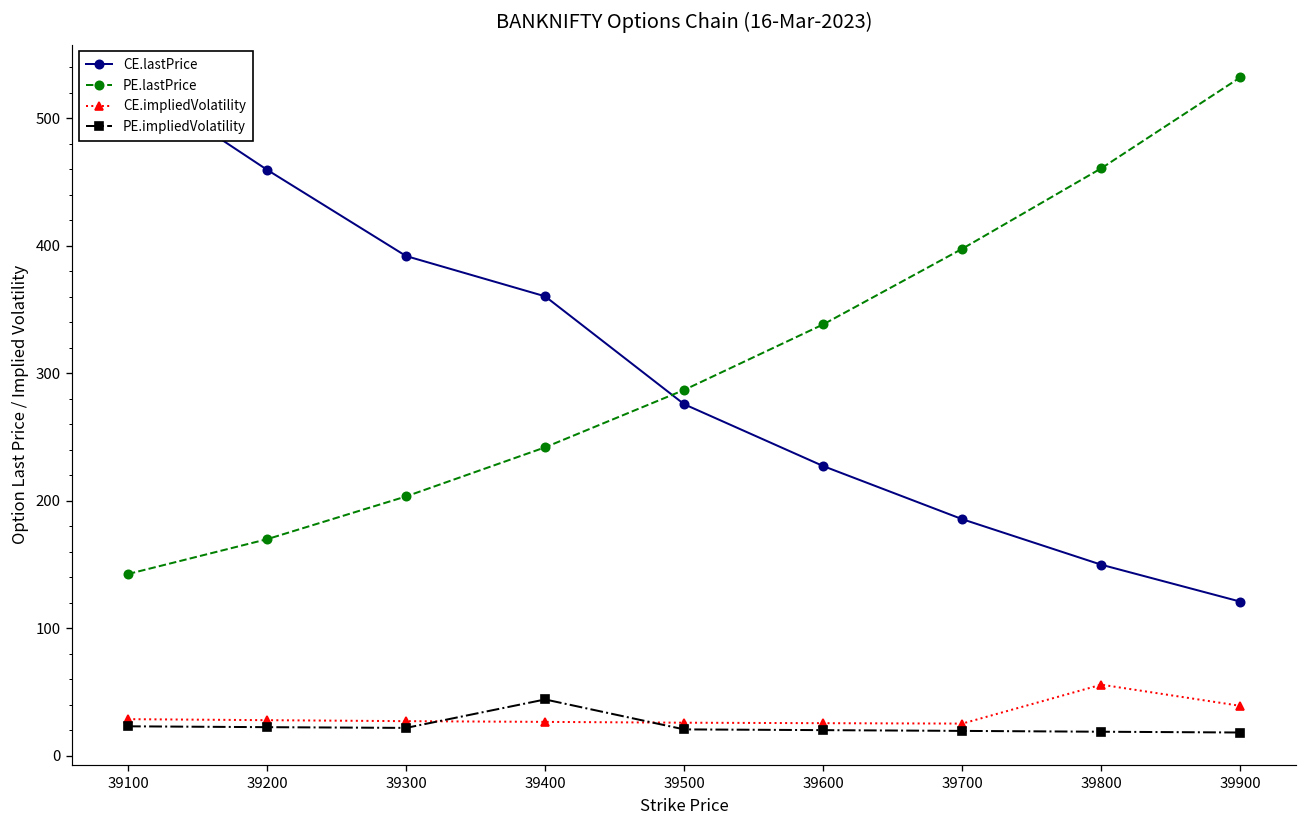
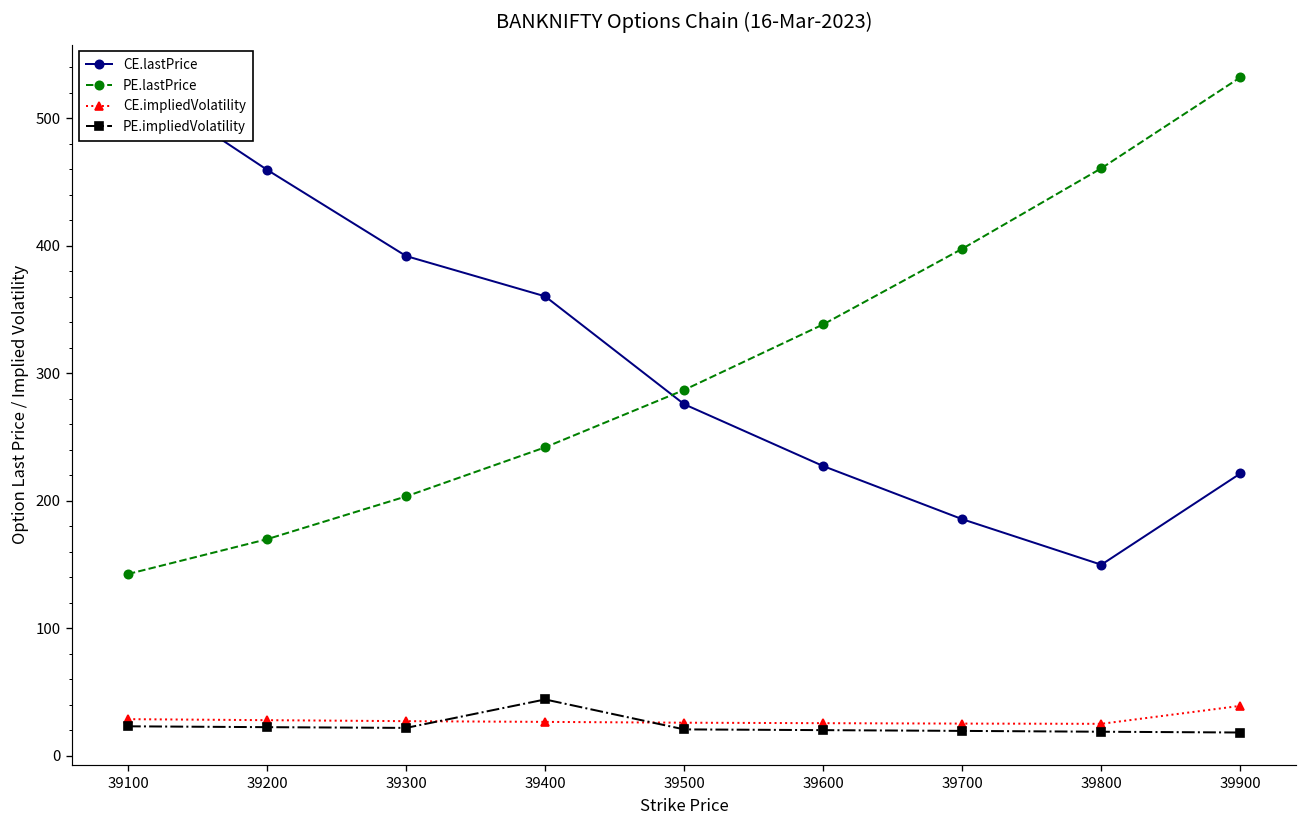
  {
    "CE.lastPrice": {
      "39200": 460,
      "39300": 392,
      "39400": 360,
      "39500": 276,
      "39600": 227,
      "39700": 186,
      "39800": 150,
-     "39900": 121
+     "39900": 222
    },
    "PE.lastPrice": {
      "39100": 143,
      "39200": 170,
      "39300": 204,
      "39400": 242,
      "39500": 287,
      "39600": 338,
      "39700": 398,
      "39800": 461,
      "39900": 532
    },
    "CE.impliedVolatility": {
      "39100": 29,
      "39200": 28,
      "39300": 27,
      "39400": 27,
      "39500": 26,
      "39600": 26,
      "39700": 25,
-     "39800": 56,
+     "39800": 25,
      "39900": 39
    },
    "PE.impliedVolatility": {
      "39100": 23,
      "39200": 23,
      "39300": 22,
      "39400": 44,
      "39500": 21,
      "39600": 20,
      "39700": 20,
      "39800": 19,
      "39900": 18
    }
  }
